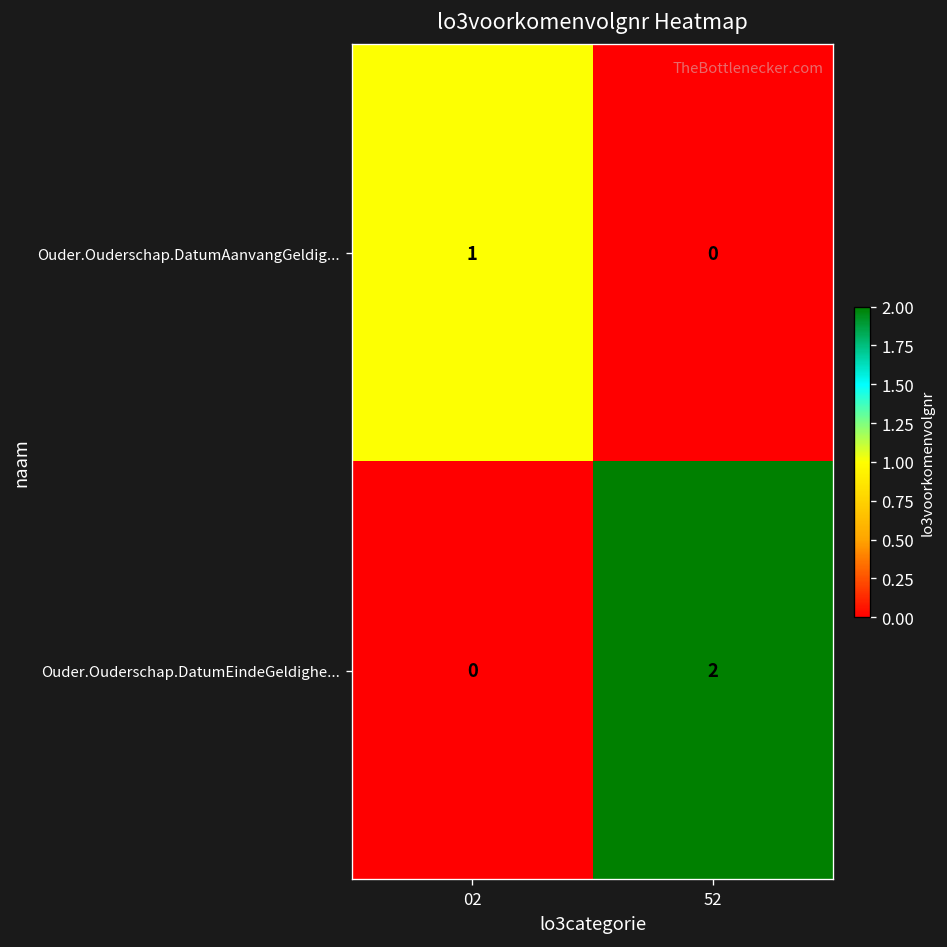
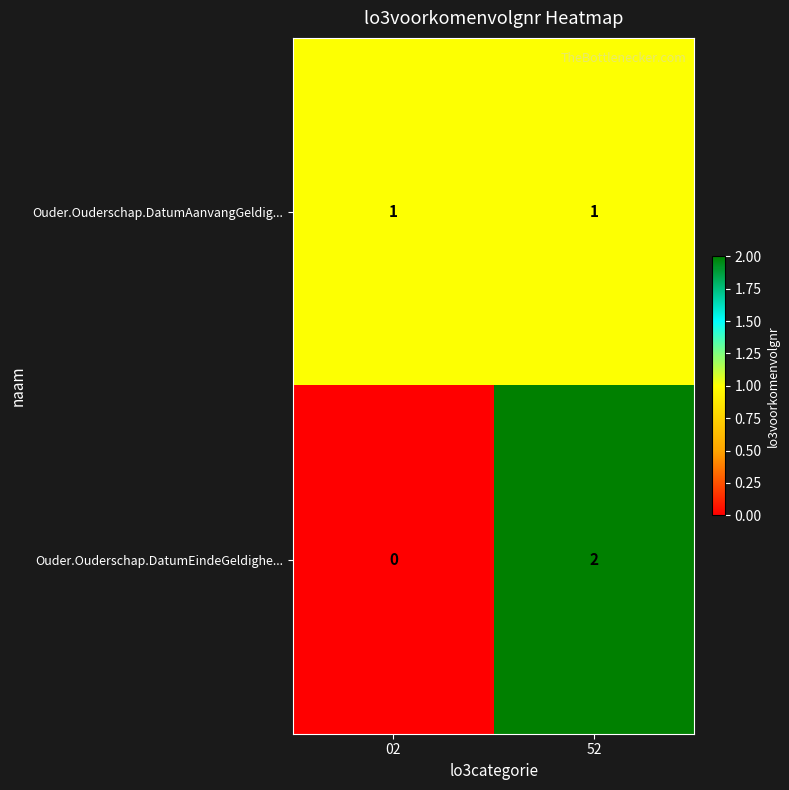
  {
    "Ouder.Ouderschap.DatumAanvangGeldig...": {
      "02": 1,
-     "52": 0
+     "52": 1
    },
    "Ouder.Ouderschap.DatumEindeGeldighe...": {
      "02": 0,
      "52": 2
    }
  }
